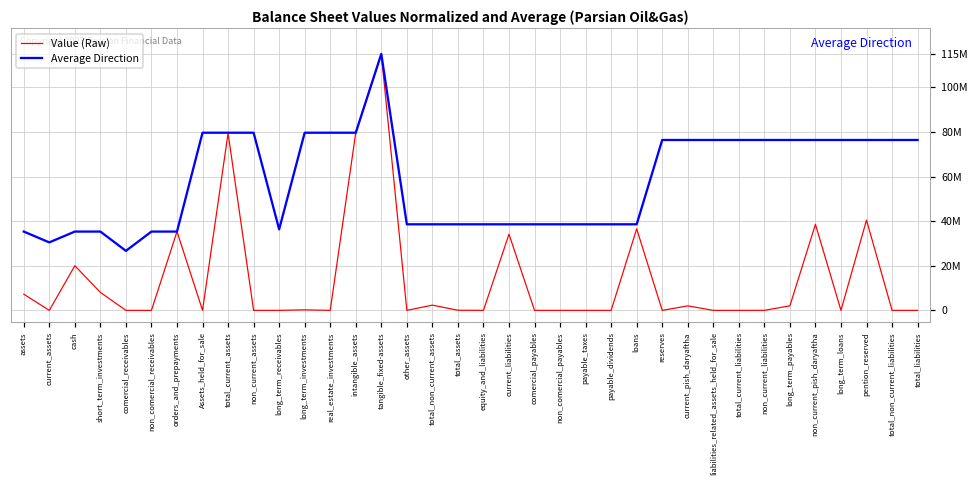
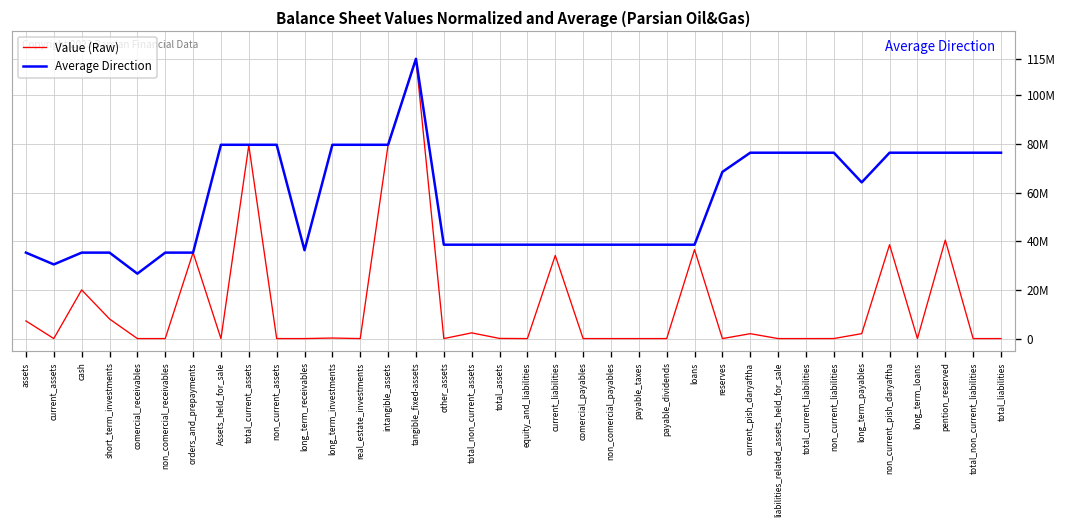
  {
    "Value (Raw)": {
      "assets": 7000000,
      "current_assets": 0,
      "cash": 20000000,
      "short_term_investments": 8000000,
      "comercial_receivables": 0,
      "non_comercial_receivables": 0,
      "Assets_held_for_sale": 0,
      "non_current_assets": 0,
      "long_term_receivables": 0,
      "long_term_investments": 0,
      "real_estate_investments": 0,
      "other_assets": 0,
      "total_non_current_assets": 2000000,
      "total_assets": 0,
      "equity_and_liabilities": 0,
      "current_liabilities": 34000000,
      "comercial_payables": 0,
      "non_comercial_payables": 0,
      "payable_taxes": 0,
      "payable_dividends": 0,
      "loans": 37000000,
      "reserves": 0,
      "current_pish_daryaftha": 2000000,
      "liabilities_related_assets_held_for_sale": 0,
      "total_current_liabilities": 0,
      "non_current_liabilities": 0,
      "long_term_payables": 2000000,
      "non_current_pish_daryaftha": 39000000,
      "long_term_loans": 0,
      "pention_reserved": 41000000,
      "total_non_current_liabilities": 0,
      "total_liabilities": 0
    },
    "Average Direction": {
      "assets": 35000000,
      "current_assets": 30000000,
      "cash": 35000000,
      "short_term_investments": 35000000,
      "comercial_receivables": 27000000,
      "non_comercial_receivables": 35000000,
      "Assets_held_for_sale": 80000000,
      "non_current_assets": 80000000,
      "long_term_receivables": 36000000,
      "long_term_investments": 80000000,
      "real_estate_investments": 80000000,
      "other_assets": 39000000,
      "total_non_current_assets": 39000000,
      "total_assets": 39000000,
      "equity_and_liabilities": 39000000,
      "current_liabilities": 39000000,
      "comercial_payables": 39000000,
      "non_comercial_payables": 39000000,
      "payable_taxes": 39000000,
      "payable_dividends": 39000000,
      "loans": 39000000,
-     "reserves": 76000000,
+     "reserves": 69000000,
      "current_pish_daryaftha": 76000000,
      "liabilities_related_assets_held_for_sale": 76000000,
      "total_current_liabilities": 76000000,
      "non_current_liabilities": 76000000,
-     "long_term_payables": 76000000,
+     "long_term_payables": 64000000,
      "non_current_pish_daryaftha": 76000000,
      "long_term_loans": 76000000,
      "pention_reserved": 76000000,
      "total_non_current_liabilities": 76000000,
      "total_liabilities": 76000000
    }
  }
